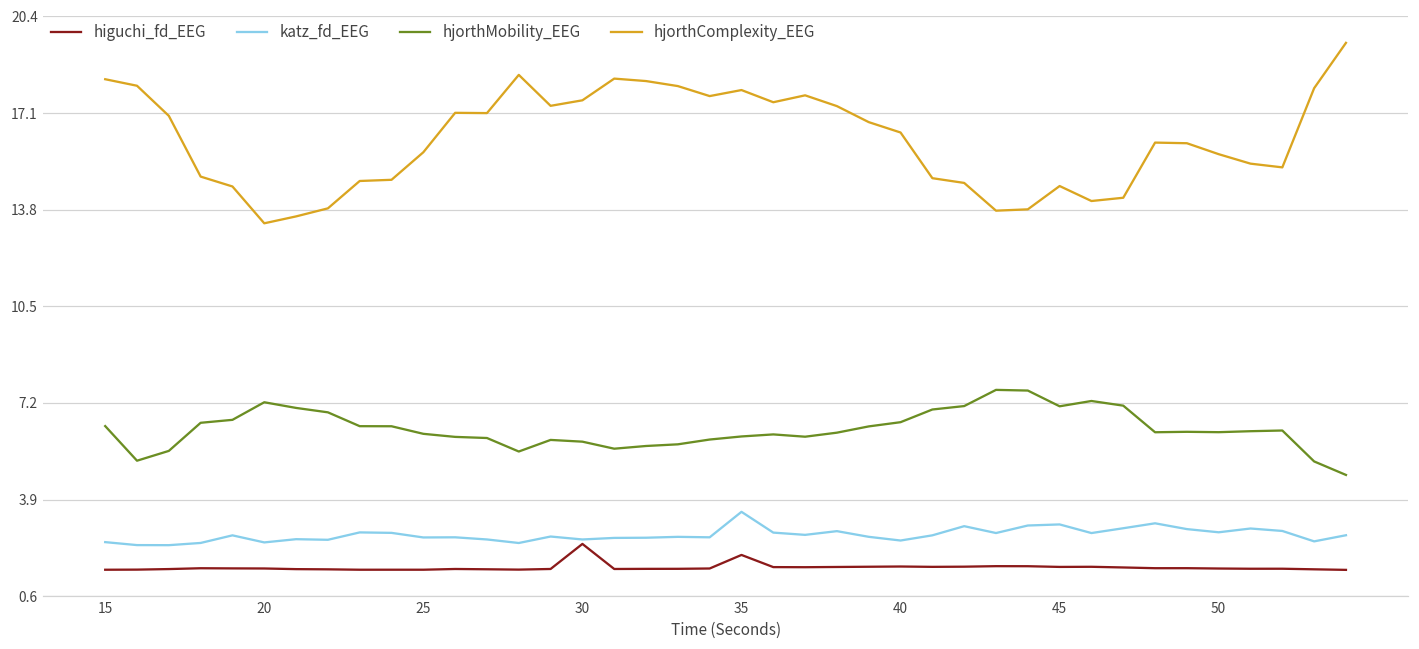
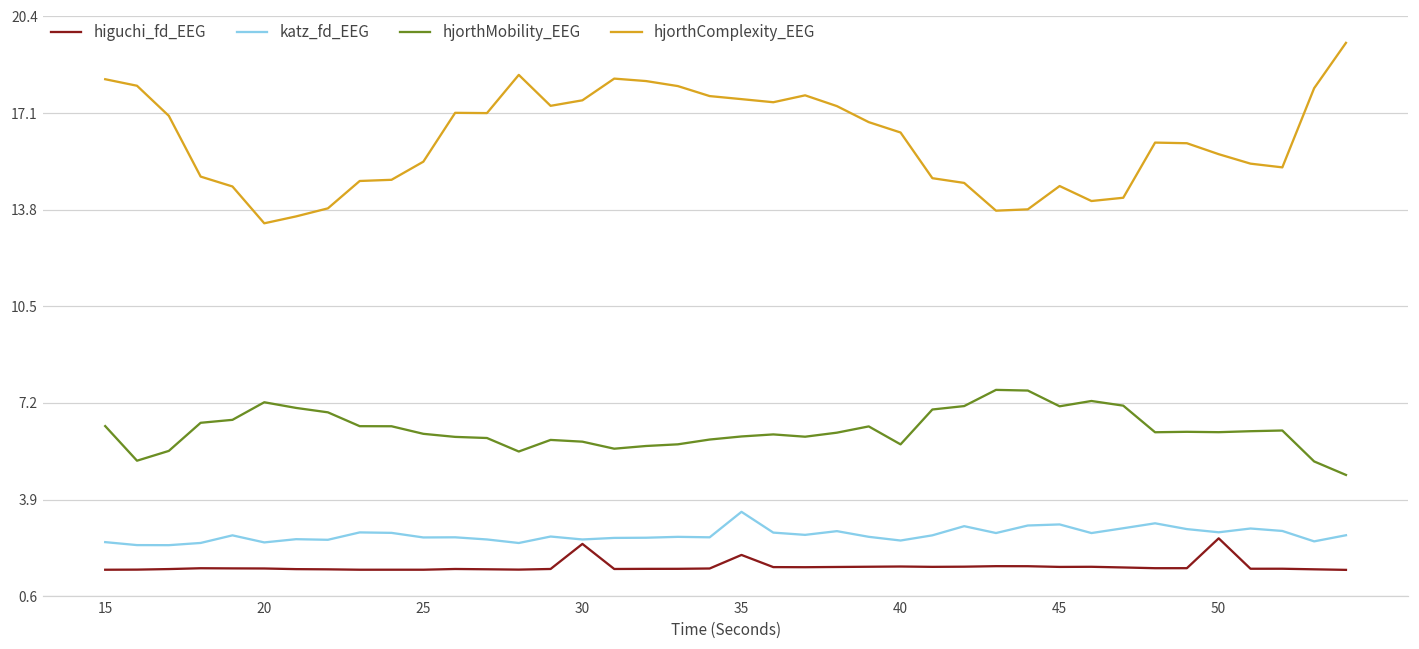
  {
    "higuchi_fd_EEG": {
      "15": 1.6,
      "20": 1.6,
      "25": 1.6,
      "30": 2.4,
      "35": 2.1,
      "40": 1.7,
      "45": 1.6,
-     "50": 1.6
+     "50": 2.6
    },
    "katz_fd_EEG": {
      "15": 2.5,
      "20": 2.5,
      "25": 2.7,
      "30": 2.6,
      "35": 3.5,
      "40": 2.5,
      "45": 3.1,
      "50": 2.8
    },
    "hjorthMobility_EEG": {
      "15": 6.5,
      "20": 7.3,
      "25": 6.2,
      "30": 5.9,
      "35": 6.1,
-     "40": 6.6,
+     "40": 5.8,
      "45": 7.1,
      "50": 6.2
    },
    "hjorthComplexity_EEG": {
      "15": 18.3,
      "20": 13.4,
-     "25": 15.8,
+     "25": 15.5,
      "30": 17.6,
-     "35": 17.9,
+     "35": 17.6,
      "40": 16.5,
      "45": 14.7,
      "50": 15.7
    }
  }
